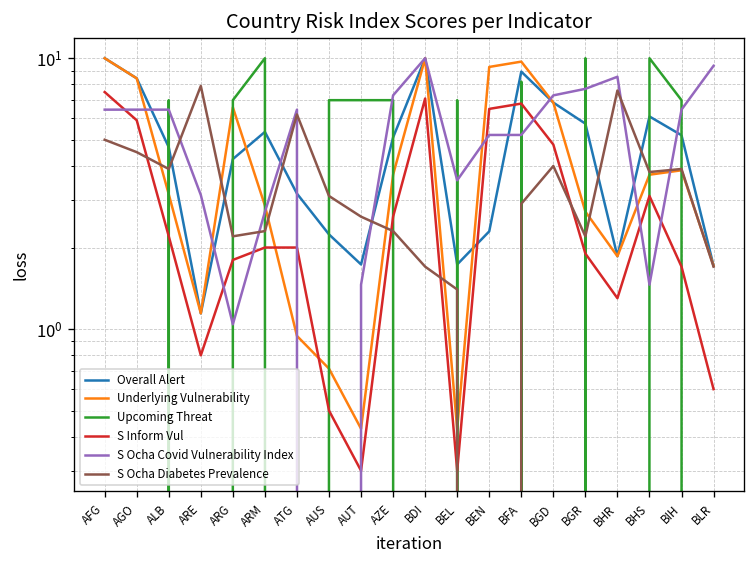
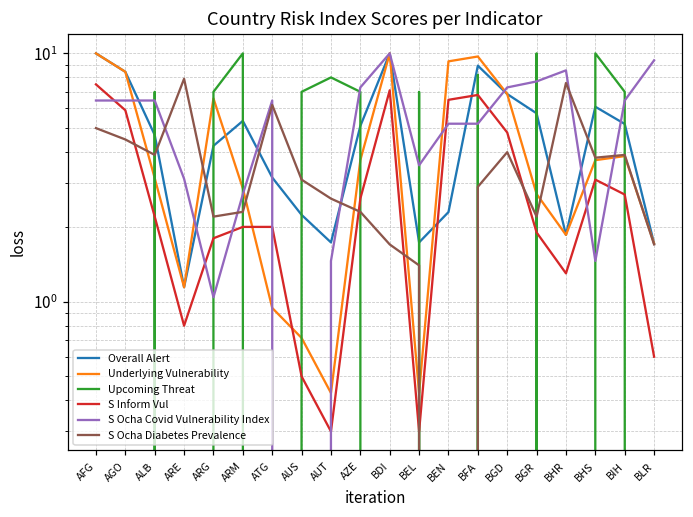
  {
    "Overall Alert": {
      "ALB": 4.7,
      "ARG": 4.2,
      "ARM": 5.3,
      "ATG": 3.2,
      "AUS": 2.2,
      "AUT": 1.7,
      "AZE": 5.1,
      "BEL": 1.7,
      "BEN": 2.3,
      "BFA": 8.9,
      "BGR": 5.7,
      "BHS": 6.1,
      "BIH": 5.2
    },
    "Underlying Vulnerability": {
      "ALB": 3.1,
      "ARG": 6.6,
      "ARM": 2.9,
      "ATG": 0.94,
      "AUS": 0.7,
      "AUT": 0.43,
      "AZE": 3.7,
      "BEL": 0.43,
      "BEN": 9.3,
      "BFA": 9.7,
      "BGR": 2.7
    },
    "Upcoming Threat": {
      "ALB": 7,
      "ARG": 7,
      "ARM": 10,
      "AUS": 7,
-     "AUT": 7,
+     "AUT": 8,
      "AZE": 7,
      "BEL": 7,
      "BFA": 8,
      "BGR": 10,
      "BHS": 10,
      "BIH": 7
    },
    "S Inform Vul": {
      "AFG": 7.5,
      "AGO": 5.9,
      "ALB": 2.2,
      "ARE": 0.8,
      "ARG": 1.8,
      "ARM": 2.0,
      "ATG": 2.0,
      "AUS": 0.5,
      "AUT": 0.3,
      "AZE": 2.6,
      "BDI": 7.1,
      "BEL": 0.3,
      "BEN": 6.5,
      "BFA": 6.8,
      "BGD": 4.8,
      "BGR": 1.9,
      "BHR": 1.3,
      "BHS": 3.1,
-     "BIH": 1.7,
+     "BIH": 2.7,
      "BLR": 0.6
    },
    "S Ocha Covid Vulnerability Index": {
      "AFG": 6.5,
      "AGO": 6.5,
      "ALB": 6.5,
      "ARE": 3.1,
      "ARG": 1.0,
      "ARM": 2.7,
      "ATG": 6.5,
      "AUT": 1.5,
      "AZE": 7.3,
      "BEL": 3.5,
      "BEN": 5.2,
      "BFA": 5.2,
      "BGD": 7.3,
      "BGR": 7.7,
      "BHR": 8.5,
      "BHS": 1.5,
      "BIH": 6.5,
      "BLR": 9.4
    },
    "S Ocha Diabetes Prevalence": {
      "AFG": 5.0,
      "AGO": 4.5,
      "ALB": 3.9,
      "ARE": 7.9,
      "ARG": 2.2,
      "ARM": 2.3,
      "ATG": 6.2,
      "AUS": 3.1,
      "AUT": 2.6,
      "AZE": 2.3,
      "BDI": 1.7,
      "BEL": 1.4,
      "BFA": 2.9,
      "BGD": 4.0,
      "BGR": 2.2,
      "BHR": 7.6
    }
  }
